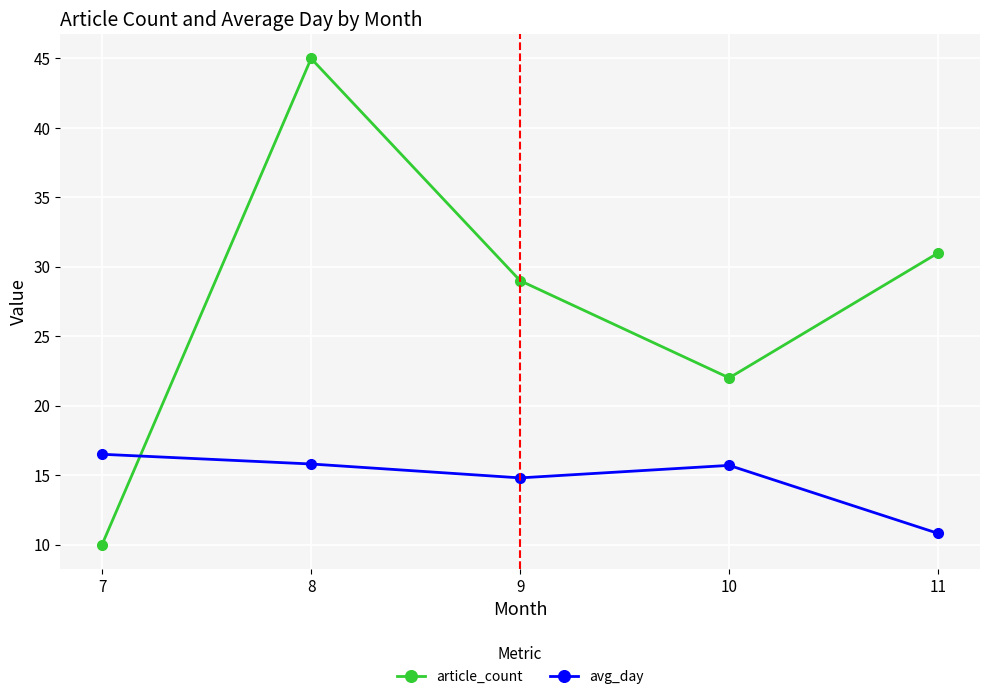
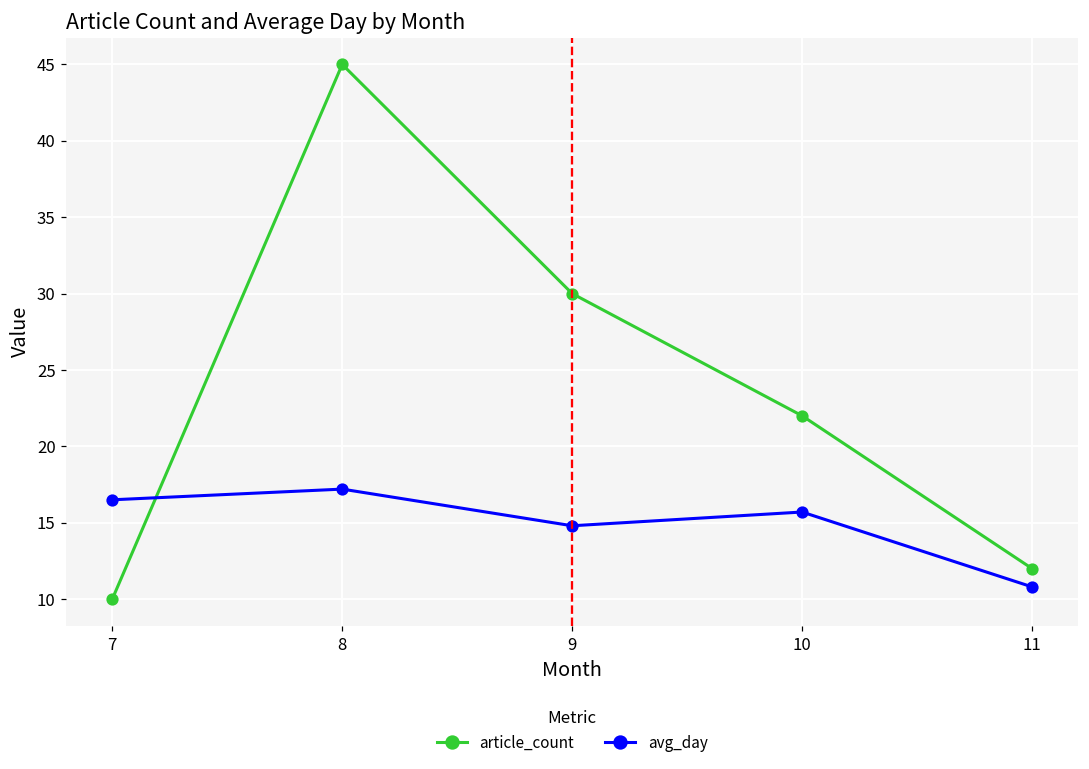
  {
    "article_count": {
      "7": 10,
      "8": 45,
-     "9": 29,
+     "9": 30,
      "10": 22,
-     "11": 31
+     "11": 12
    },
    "avg_day": {
      "7": 16.5,
-     "8": 15.8,
+     "8": 17.2,
      "9": 14.8,
      "10": 15.7,
      "11": 10.8
    }
  }
